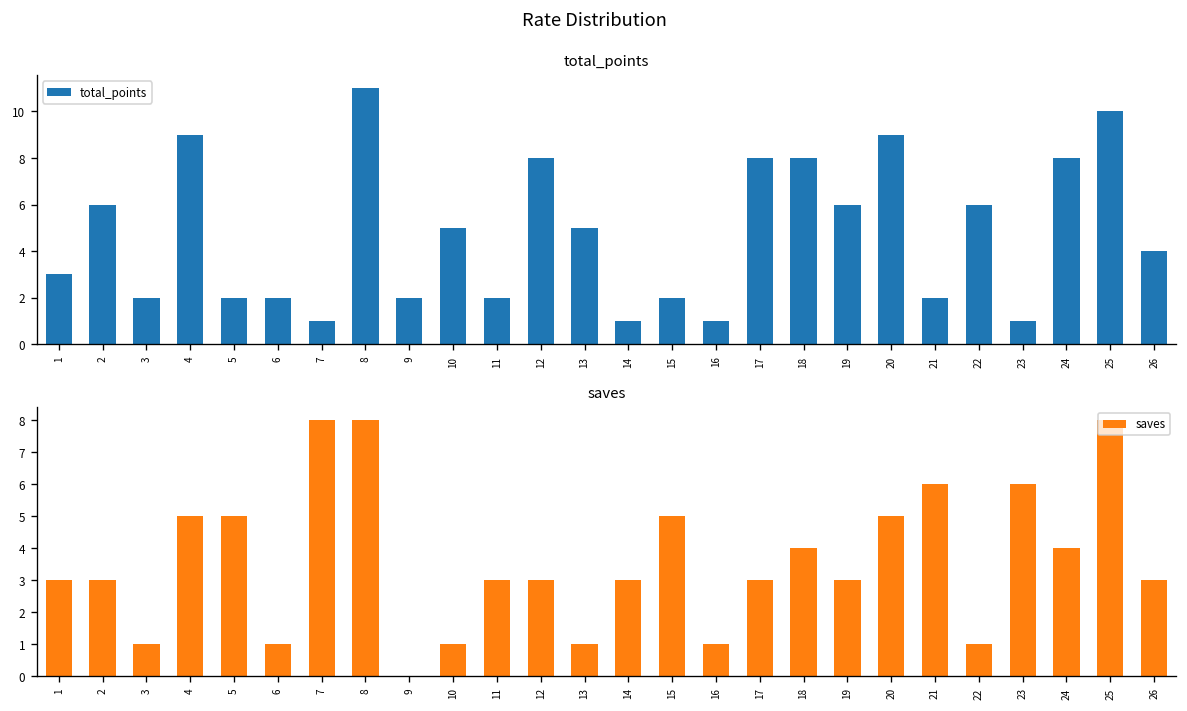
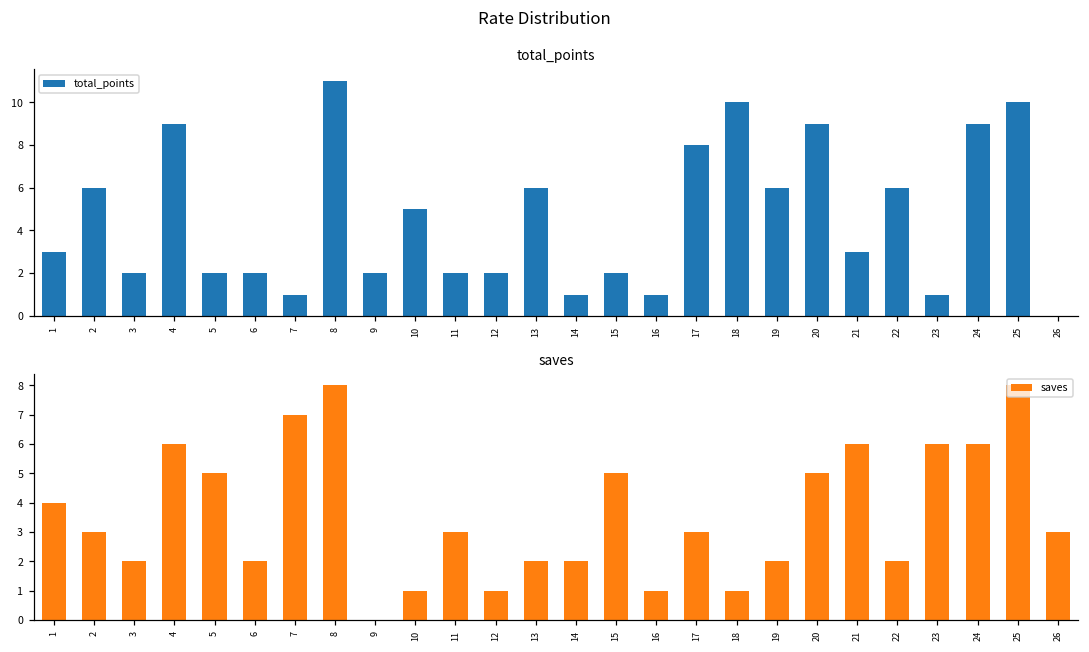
  {
    "total_points": {
      "1": 3,
      "2": 6,
      "3": 2,
      "4": 9,
      "5": 2,
      "6": 2,
      "7": 1,
      "8": 11,
      "9": 2,
      "10": 5,
      "11": 2,
-     "12": 8,
-     "13": 5,
+     "12": 2,
+     "13": 6,
      "14": 1,
      "15": 2,
      "16": 1,
      "17": 8,
-     "18": 8,
+     "18": 10,
      "19": 6,
      "20": 9,
-     "21": 2,
+     "21": 3,
      "22": 6,
      "23": 1,
-     "24": 8,
+     "24": 9,
      "25": 10,
-     "26": 4
+     "26": 0
    },
    "saves": {
-     "1": 3,
+     "1": 4,
      "2": 3,
-     "3": 1,
-     "4": 5,
+     "3": 2,
+     "4": 6,
      "5": 5,
-     "6": 1,
-     "7": 8,
+     "6": 2,
+     "7": 7,
      "8": 8,
      "9": 0,
      "10": 1,
      "11": 3,
-     "12": 3,
-     "13": 1,
-     "14": 3,
+     "12": 1,
+     "13": 2,
+     "14": 2,
      "15": 5,
      "16": 1,
      "17": 3,
-     "18": 4,
-     "19": 3,
+     "18": 1,
+     "19": 2,
      "20": 5,
      "21": 6,
-     "22": 1,
+     "22": 2,
      "23": 6,
-     "24": 4,
+     "24": 6,
      "26": 3
    }
  }
